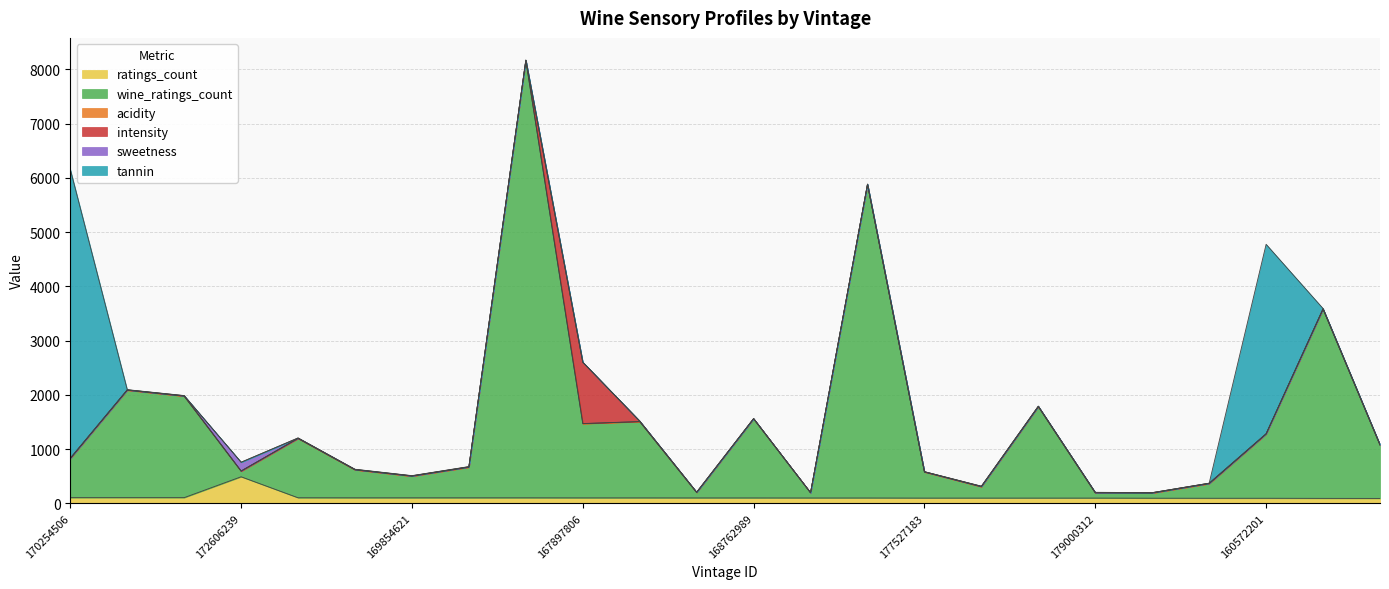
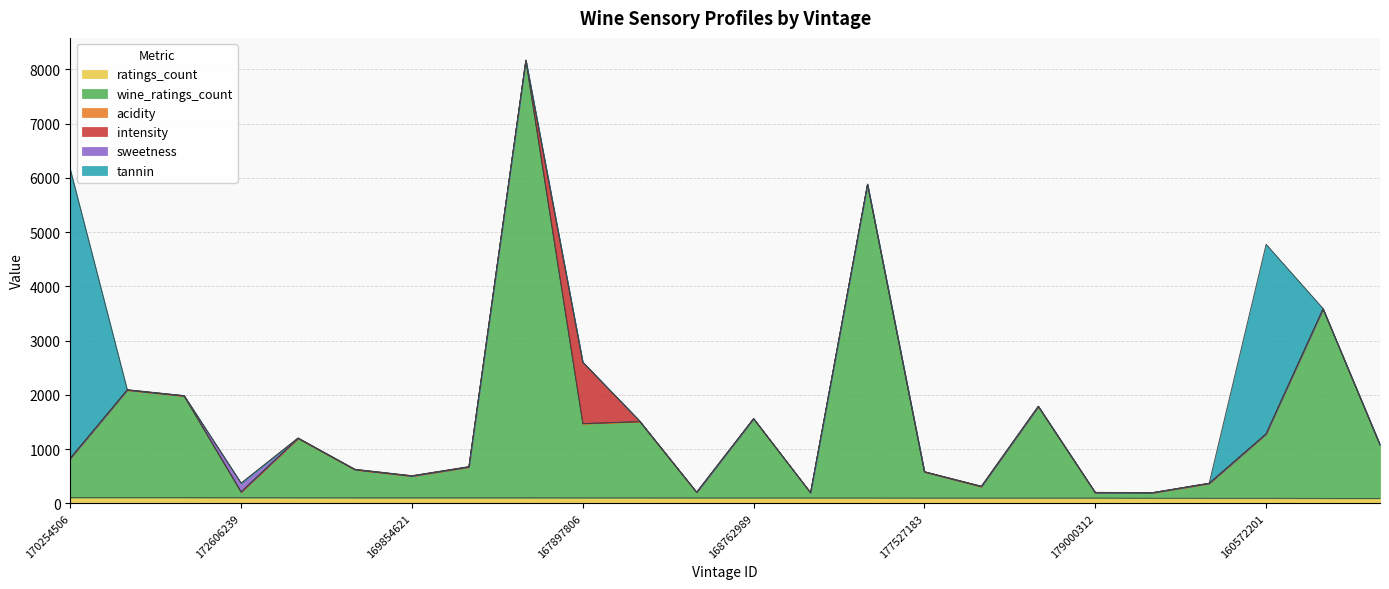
  {
    "ratings_count": {
      "170254506": 100,
-     "172606239": 500,
+     "172606239": 100,
      "169854621": 100,
      "167897806": 100,
      "168762989": 100,
      "177527183": 100,
      "179000312": 100,
      "160572201": 100
    },
    "tannin": {
      "170254506": 5300,
      "160572201": 3500
    }
  }
